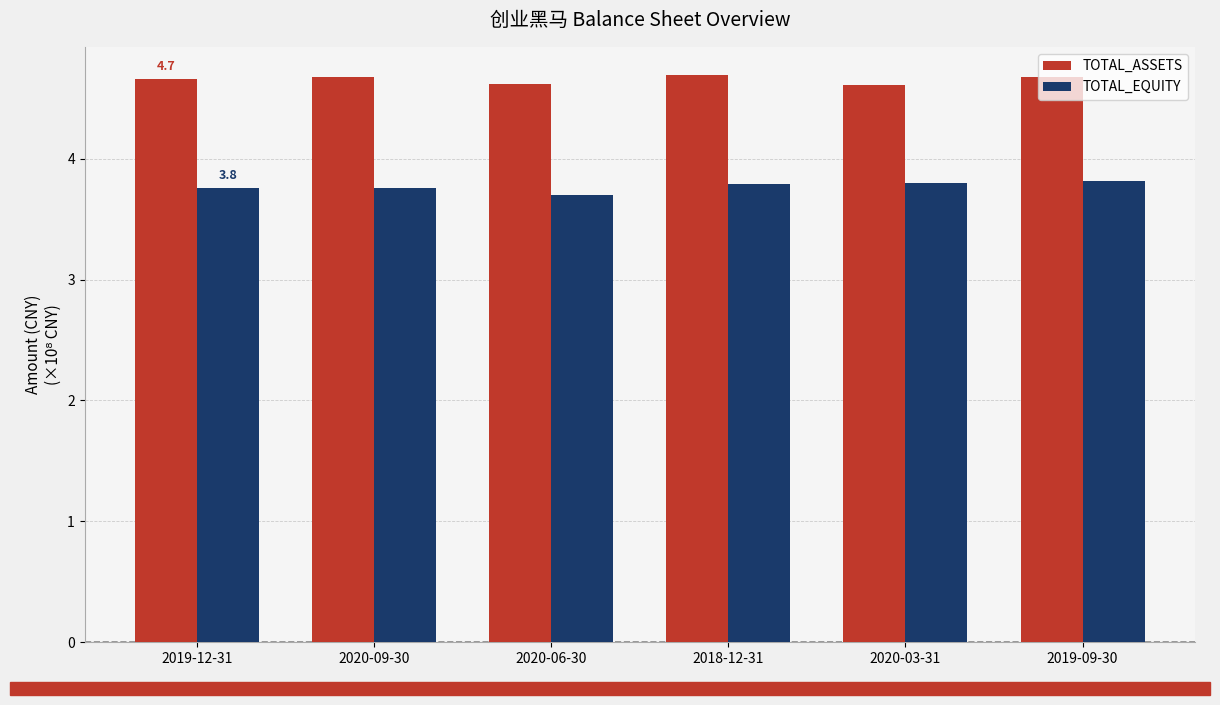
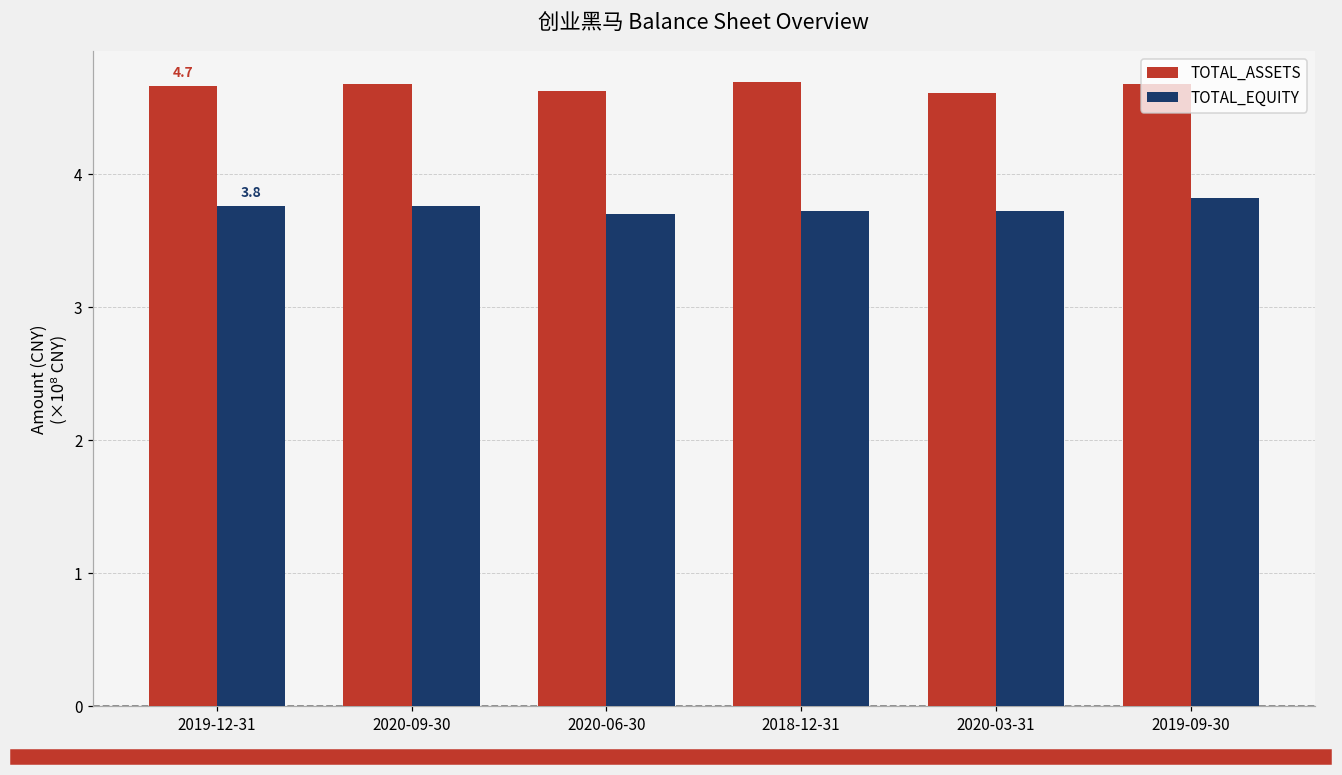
  {
    "TOTAL_ASSETS": {
      "2019-12-31": 4.7
    },
    "TOTAL_EQUITY": {
      "2020-09-30": 3.76,
      "2020-06-30": 3.70,
-     "2018-12-31": 3.79,
-     "2020-03-31": 3.80,
+     "2018-12-31": 3.72,
+     "2020-03-31": 3.72,
      "2019-09-30": 3.82
    }
  }
